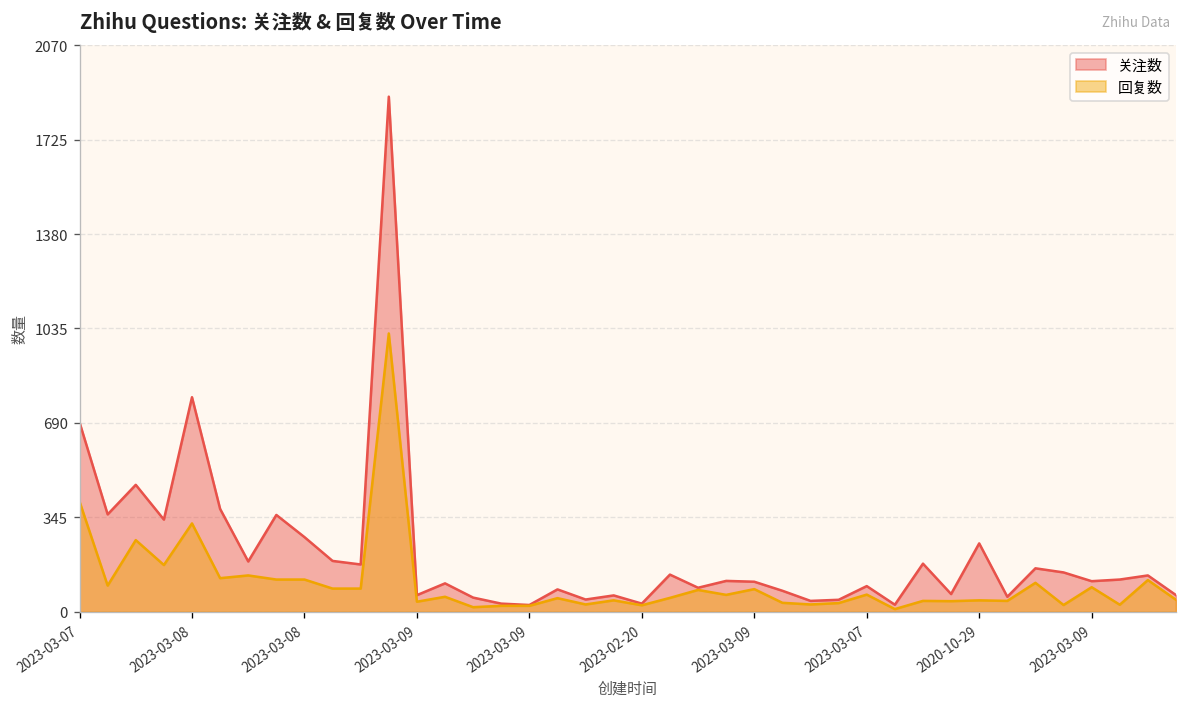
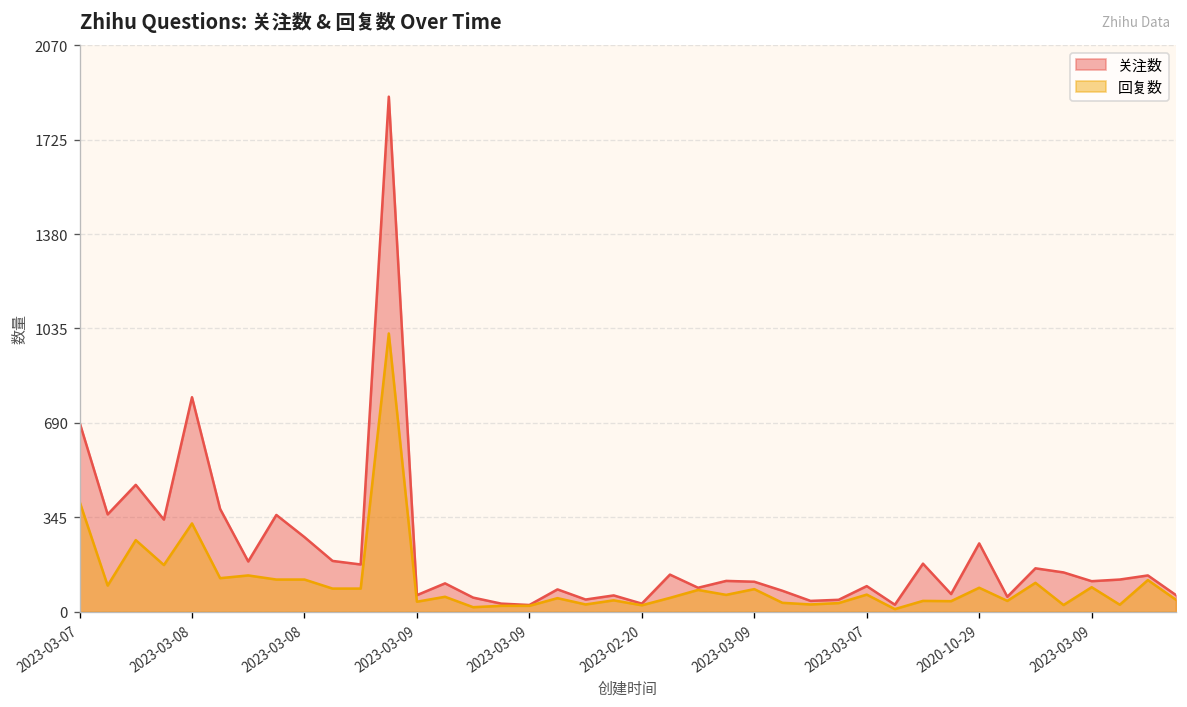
  {
    "关注数": {
      "2020-10-29": 250
    },
    "回复数": {
-     "2020-10-29": 40
+     "2020-10-29": 90
    }
  }
